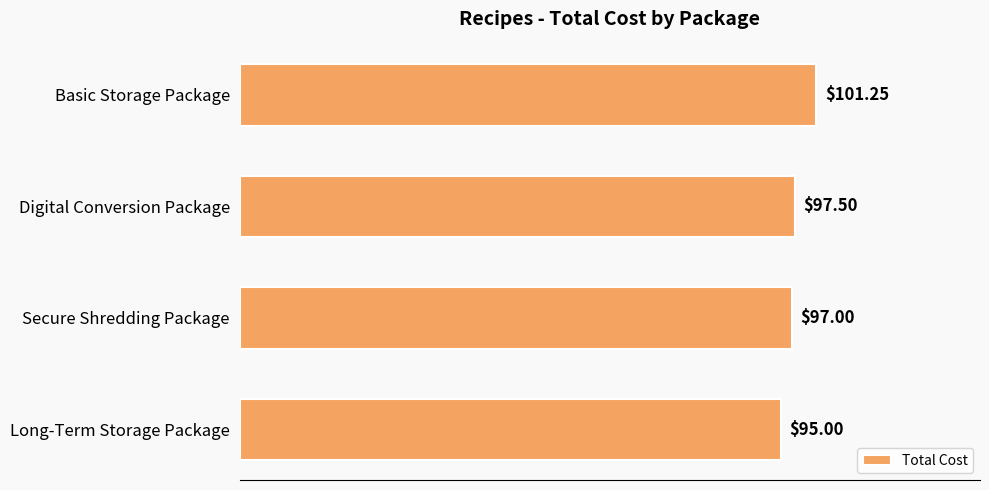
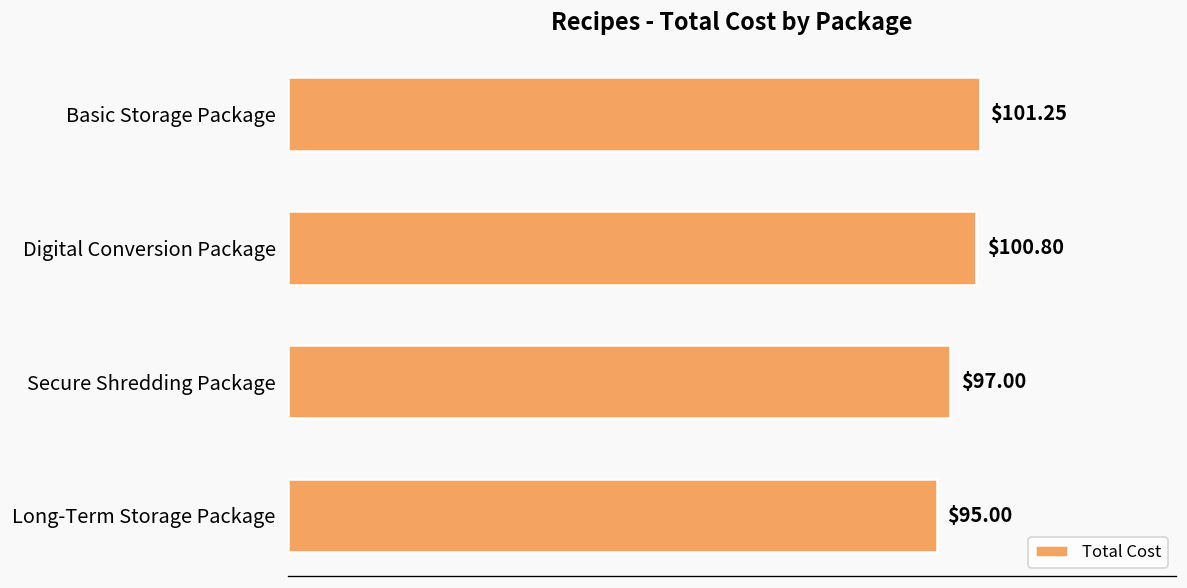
  {
    "Basic Storage Package": "$101.25",
-   "Digital Conversion Package": "$97.50",
+   "Digital Conversion Package": "$100.80",
    "Secure Shredding Package": "$97.00",
    "Long-Term Storage Package": "$95.00"
  }
